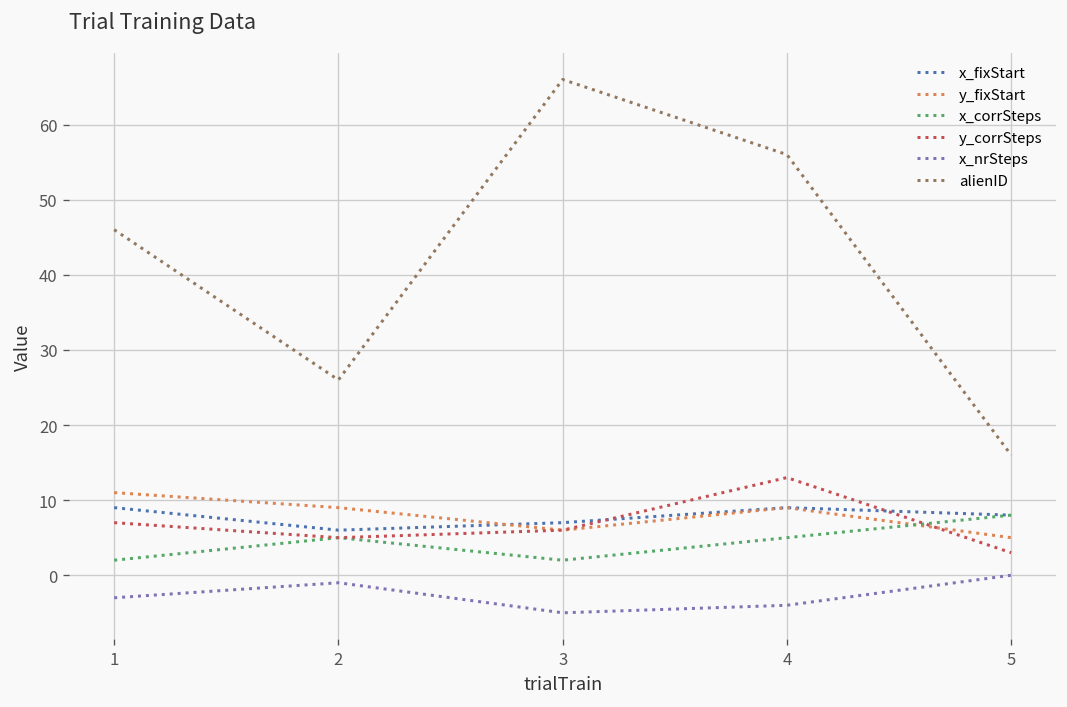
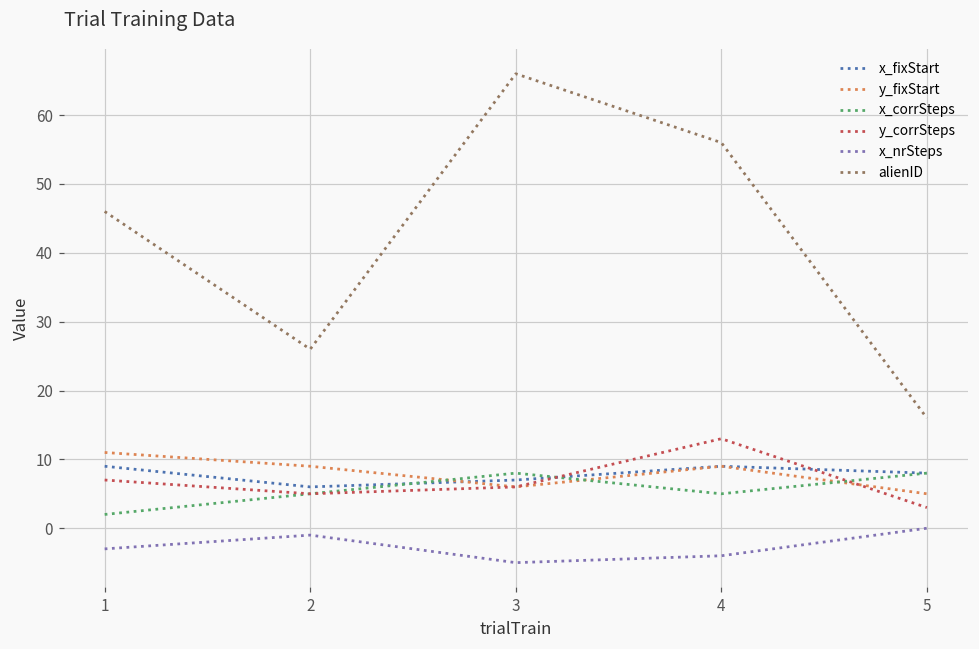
  {
    "x_corrSteps": {
      "1": 2,
-     "3": 2,
+     "3": 8,
      "4": 5
    },
    "alienID": {
      "1": 46,
      "2": 26,
      "3": 66,
      "4": 56,
      "5": 16
    }
  }
